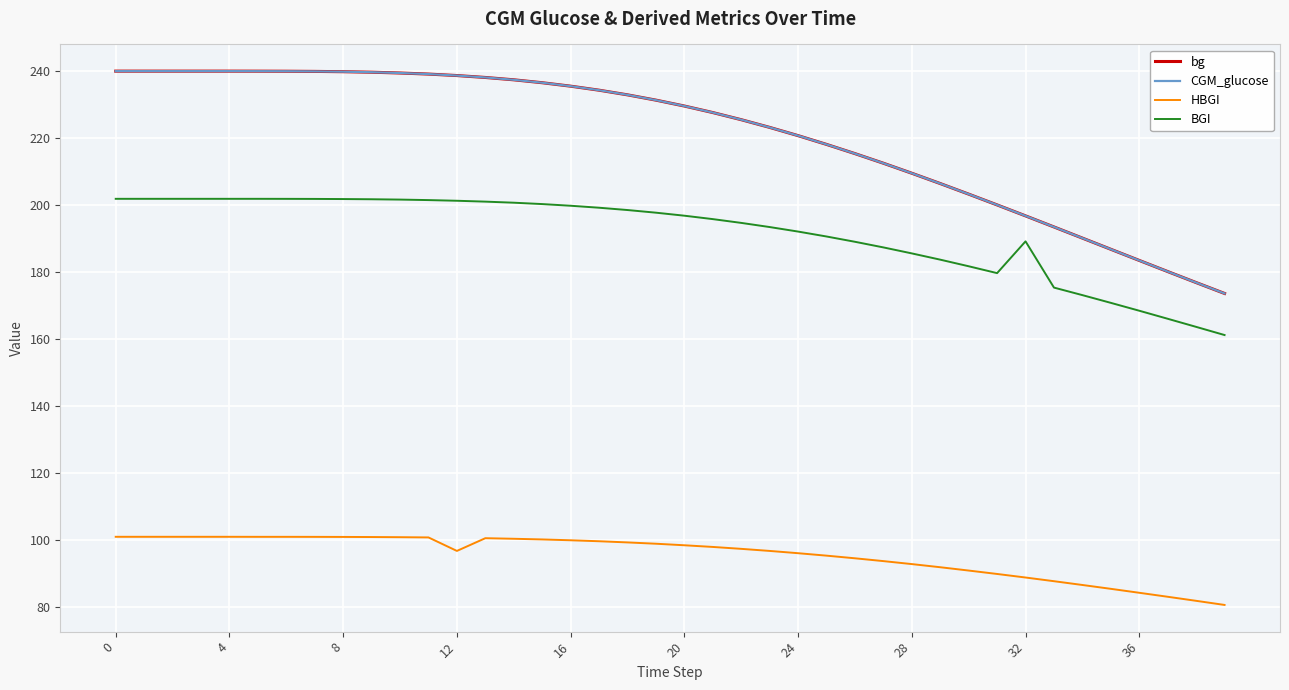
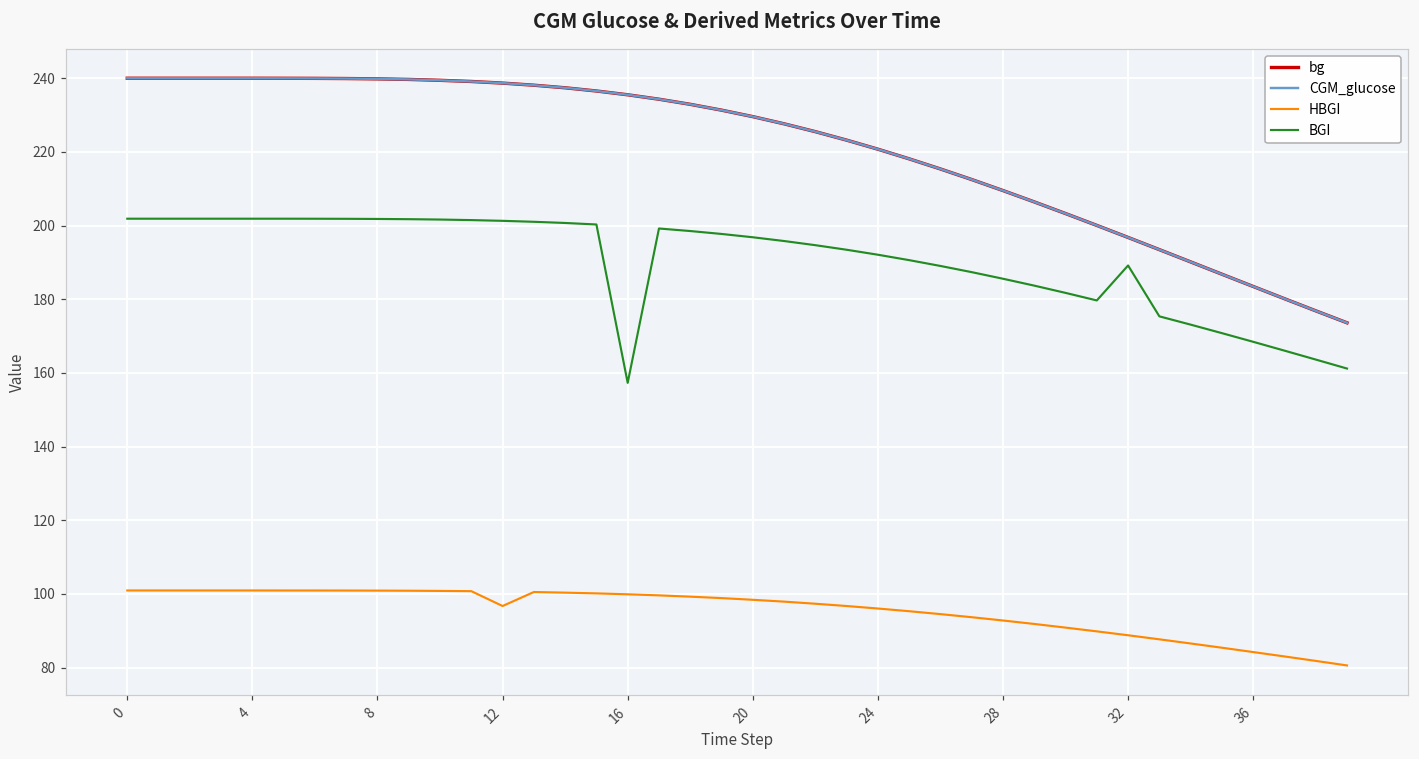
  {
    "CGM_glucose": {
      "0": 240,
      "4": 240,
      "8": 240,
      "12": 239,
      "16": 236,
      "20": 230,
      "24": 221,
      "28": 210,
      "32": 197,
      "36": 183
    },
    "HBGI": {
      "0": 101,
      "4": 101,
      "8": 101,
      "12": 97,
      "16": 100,
      "20": 98,
      "24": 96,
      "28": 93,
      "32": 89,
      "36": 84
    },
    "BGI": {
      "0": 202,
      "4": 202,
      "8": 202,
      "12": 201,
-     "16": 200,
+     "16": 157,
      "20": 197,
      "24": 192,
      "28": 186,
      "32": 189,
      "36": 168
    }
  }
